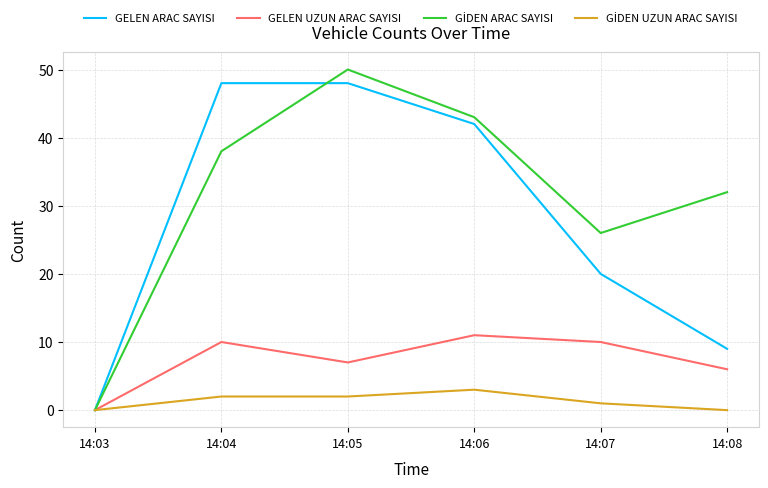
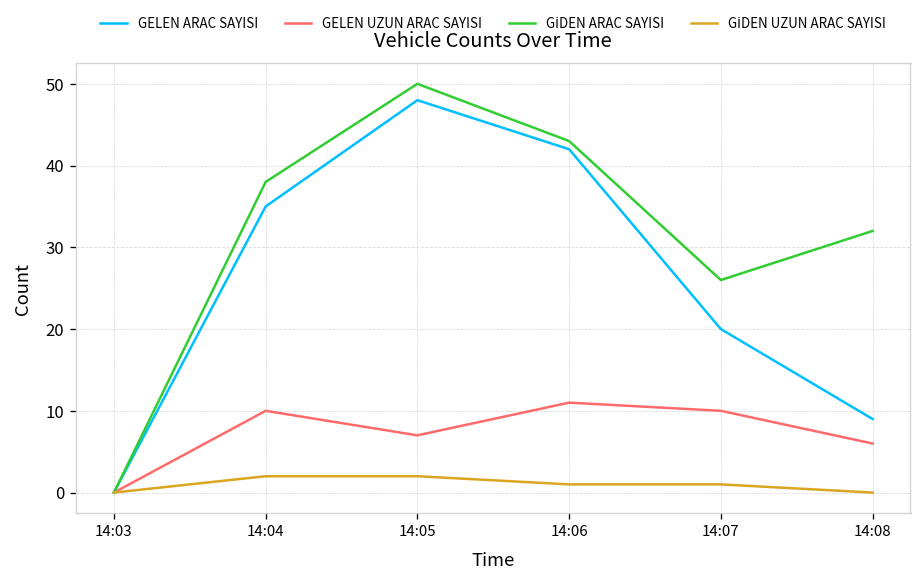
  {
    "GELEN ARAC SAYISI": {
-     "14:04": 48,
+     "14:04": 35,
      "14:05": 48,
      "14:06": 42,
      "14:07": 20,
      "14:08": 9
    },
    "GELEN UZUN ARAC SAYISI": {
      "14:04": 10,
      "14:05": 7,
      "14:06": 11,
      "14:07": 10,
      "14:08": 6
    },
    "GİDEN ARAC SAYISI": {
      "14:04": 38,
      "14:05": 50,
      "14:06": 43,
      "14:07": 26,
      "14:08": 32
    },
    "GİDEN UZUN ARAC SAYISI": {
      "14:04": 2,
      "14:05": 2,
-     "14:06": 3,
+     "14:06": 1,
      "14:07": 1,
      "14:08": 0
    }
  }
